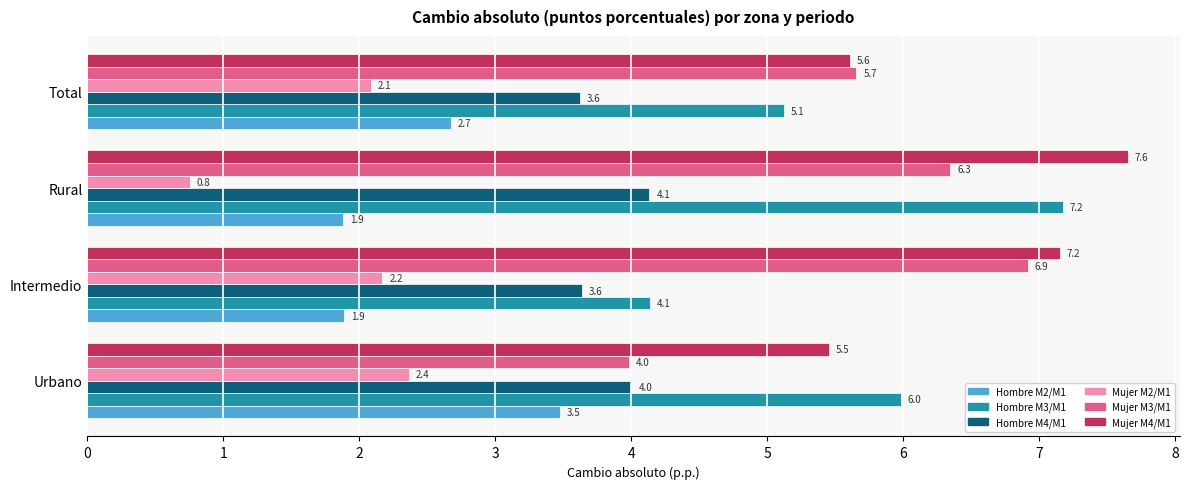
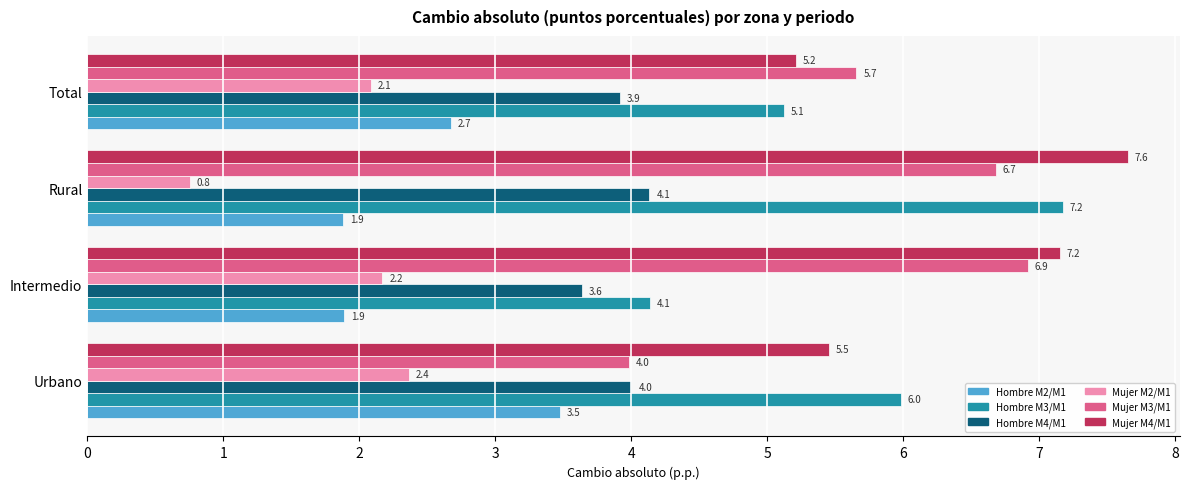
  {
    "Hombre M2/M1": {
      "Total": 2.7,
      "Rural": 1.9,
      "Intermedio": 1.9,
      "Urbano": 3.5
    },
    "Hombre M3/M1": {
      "Total": 5.1,
      "Rural": 7.2,
      "Intermedio": 4.1,
      "Urbano": 6.0
    },
    "Hombre M4/M1": {
-     "Total": 3.6,
+     "Total": 3.9,
      "Rural": 4.1,
      "Intermedio": 3.6,
      "Urbano": 4.0
    },
    "Mujer M2/M1": {
      "Total": 2.1,
      "Rural": 0.8,
      "Intermedio": 2.2,
      "Urbano": 2.4
    },
    "Mujer M3/M1": {
      "Total": 5.7,
-     "Rural": 6.3,
+     "Rural": 6.7,
      "Intermedio": 6.9,
      "Urbano": 4.0
    },
    "Mujer M4/M1": {
-     "Total": 5.6,
+     "Total": 5.2,
      "Rural": 7.6,
      "Intermedio": 7.2,
      "Urbano": 5.5
    }
  }
